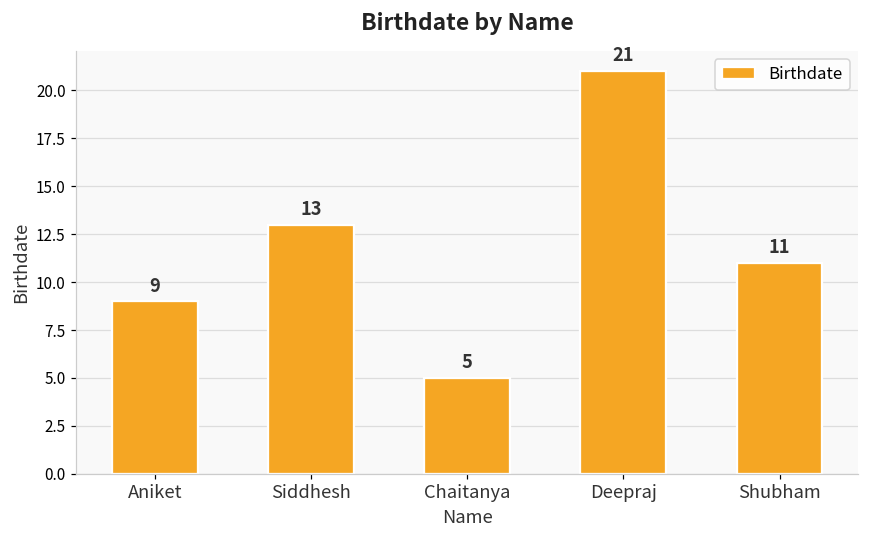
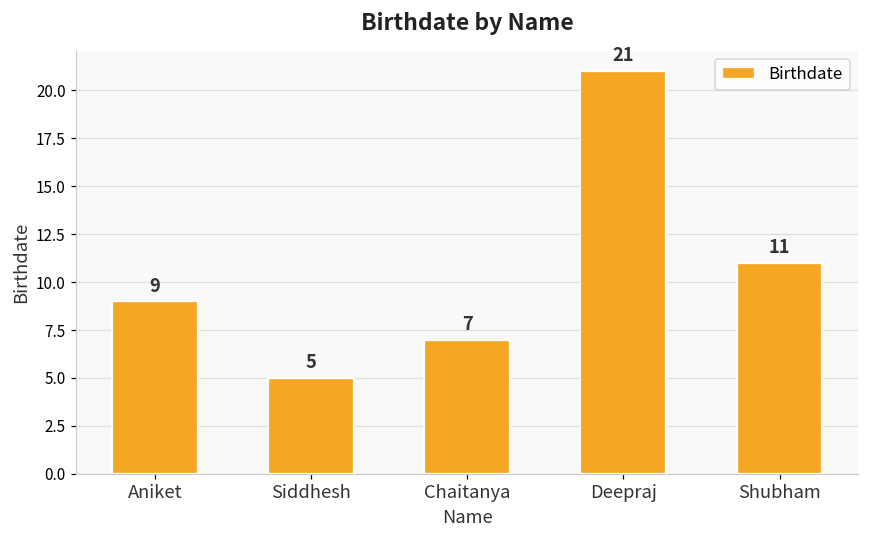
  {
    "Aniket": 9,
-   "Siddhesh": 13,
-   "Chaitanya": 5,
+   "Siddhesh": 5,
+   "Chaitanya": 7,
    "Deepraj": 21,
    "Shubham": 11
  }
